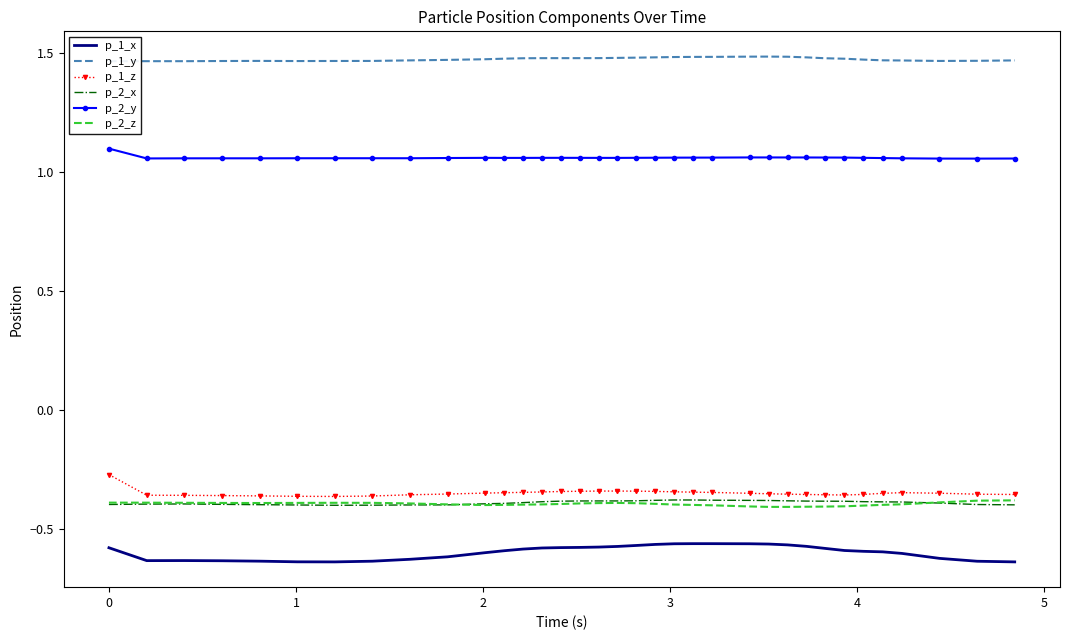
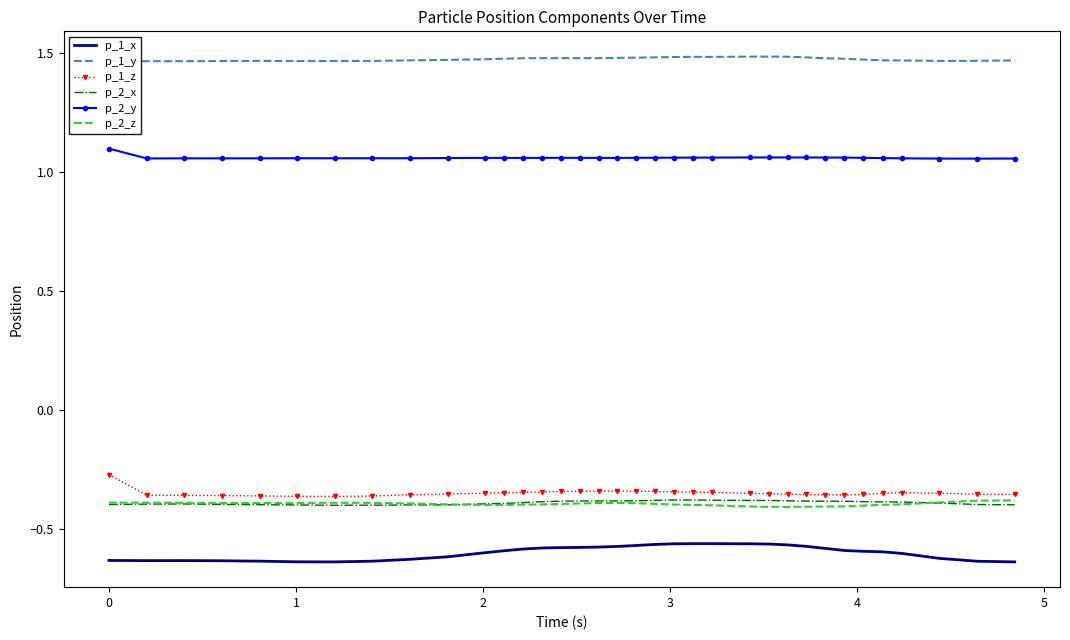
  {
    "p_1_x": {
-     "0": -0.58
+     "0": -0.63
    },
    "p_1_z": {
      "0": -0.27
    },
    "p_2_y": {
      "0": 1.10
    }
  }
